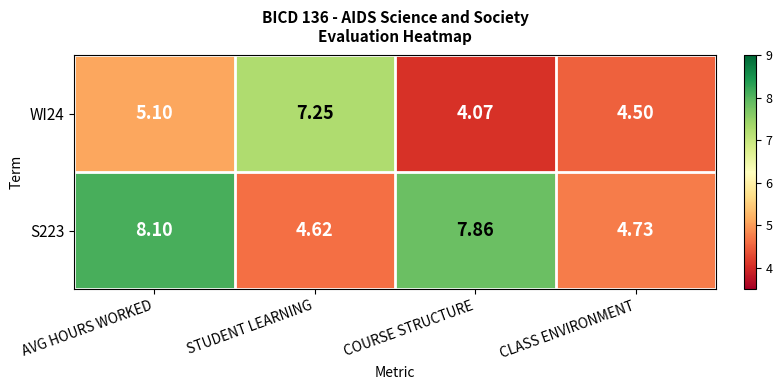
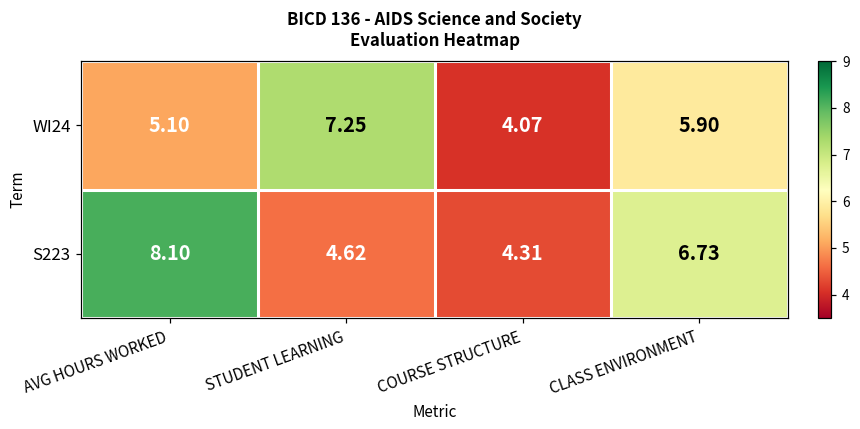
  {
    "WI24": {
      "AVG HOURS WORKED": 5.10,
      "STUDENT LEARNING": 7.25,
      "COURSE STRUCTURE": 4.07,
-     "CLASS ENVIRONMENT": 4.50
+     "CLASS ENVIRONMENT": 5.90
    },
    "S223": {
      "AVG HOURS WORKED": 8.10,
      "STUDENT LEARNING": 4.62,
-     "COURSE STRUCTURE": 7.86,
-     "CLASS ENVIRONMENT": 4.73
+     "COURSE STRUCTURE": 4.31,
+     "CLASS ENVIRONMENT": 6.73
    }
  }
